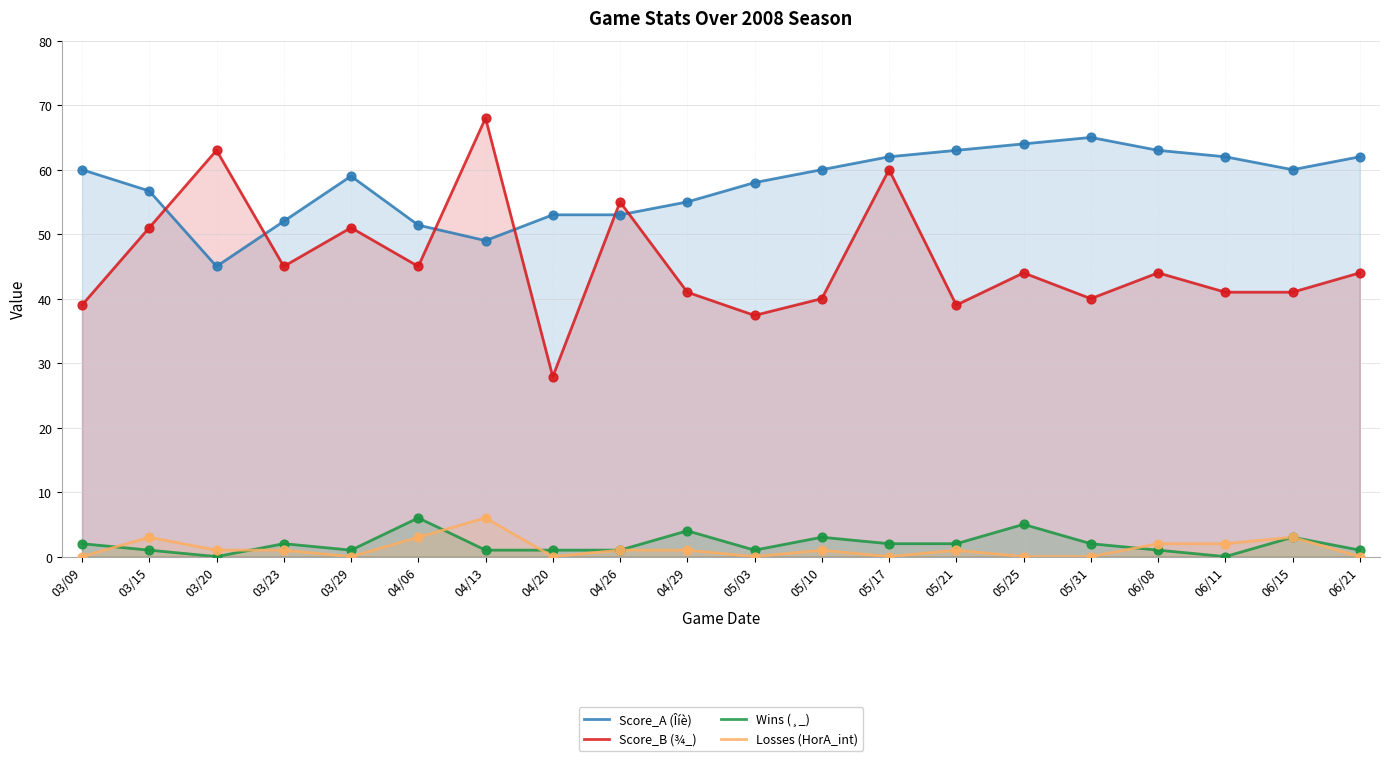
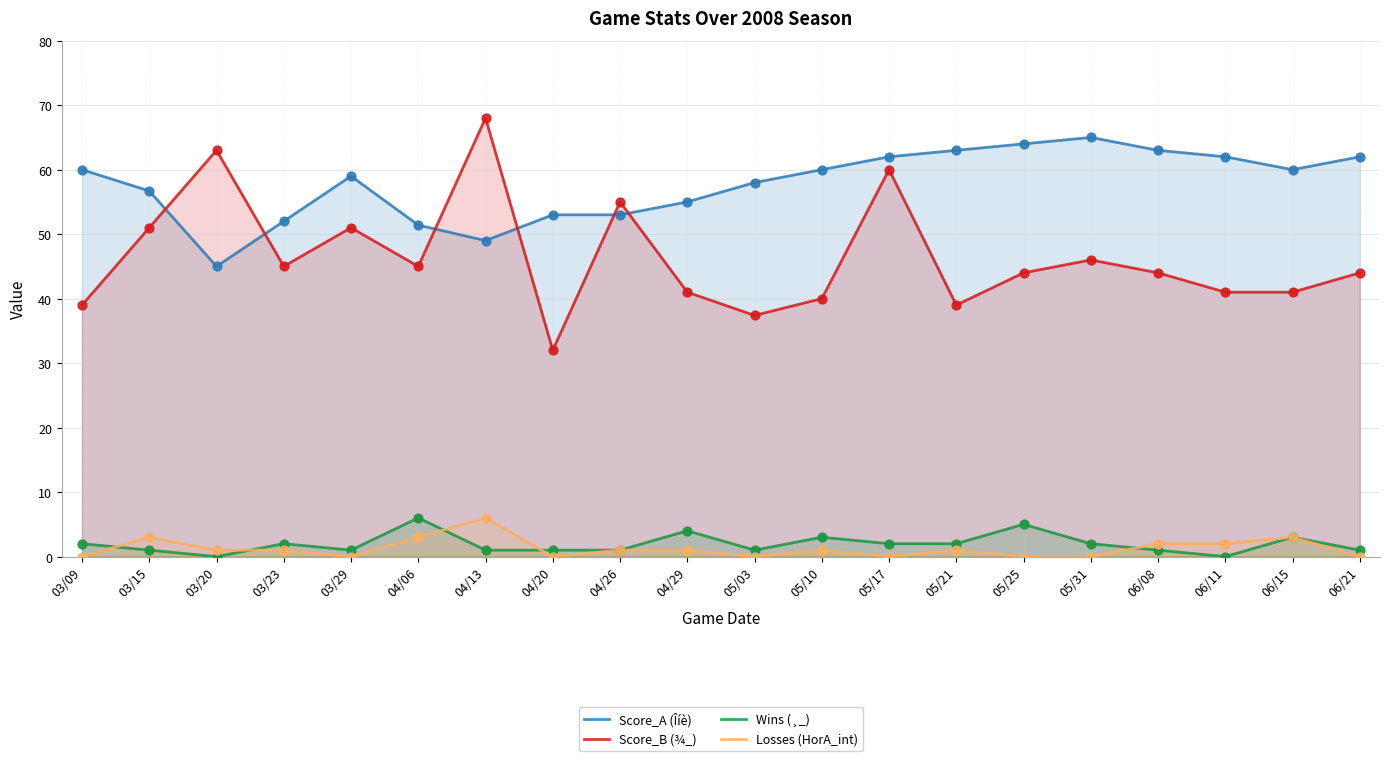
  {
    "Score_A (Îíè)": {
      "03/09": 60,
      "03/15": 57,
      "03/20": 45,
      "03/23": 52,
      "03/29": 59,
      "04/06": 51,
      "04/13": 49,
      "04/20": 53,
      "04/26": 53,
      "04/29": 55,
      "05/03": 58,
      "05/10": 60,
      "05/17": 62,
      "05/21": 63,
      "05/25": 64,
      "05/31": 65,
      "06/08": 63,
      "06/11": 62,
      "06/15": 60,
      "06/21": 62
    },
    "Score_B (¾_)": {
      "03/09": 39,
      "03/15": 51,
      "03/20": 63,
      "03/23": 45,
      "03/29": 51,
      "04/06": 45,
      "04/13": 68,
-     "04/20": 28,
+     "04/20": 32,
      "04/26": 55,
      "04/29": 41,
      "05/03": 37,
      "05/10": 40,
      "05/17": 60,
      "05/21": 39,
      "05/25": 44,
-     "05/31": 40,
+     "05/31": 46,
      "06/08": 44,
      "06/11": 41,
      "06/15": 41,
      "06/21": 44
    },
    "Wins (¸_)": {
      "03/09": 2,
      "03/15": 1,
      "03/20": 0,
      "03/23": 2,
      "03/29": 1,
      "04/06": 6,
      "04/13": 1,
      "04/20": 1,
      "04/29": 4,
      "05/03": 1,
      "05/10": 3,
      "05/17": 2,
      "05/21": 2,
      "05/25": 5,
      "05/31": 2,
      "06/08": 1,
      "06/11": 0,
      "06/21": 1
    },
    "Losses (HorA_int)": {
      "03/09": 0,
      "03/15": 3,
      "03/20": 1,
      "03/23": 1,
      "03/29": 0,
      "04/06": 3,
      "04/13": 6,
      "04/20": 0,
      "04/29": 1,
      "05/03": 0,
      "05/10": 1,
      "05/17": 0,
      "05/21": 1,
      "05/25": 0,
      "05/31": 0,
      "06/08": 2,
      "06/11": 2,
      "06/21": 0
    }
  }
